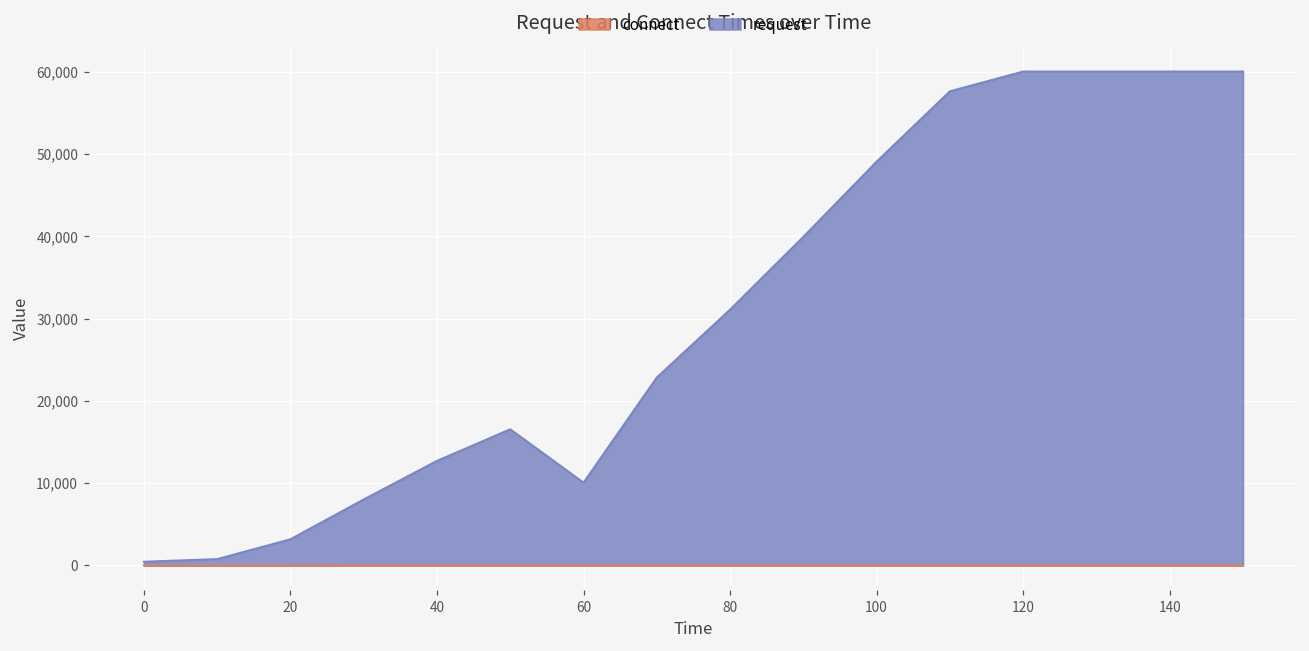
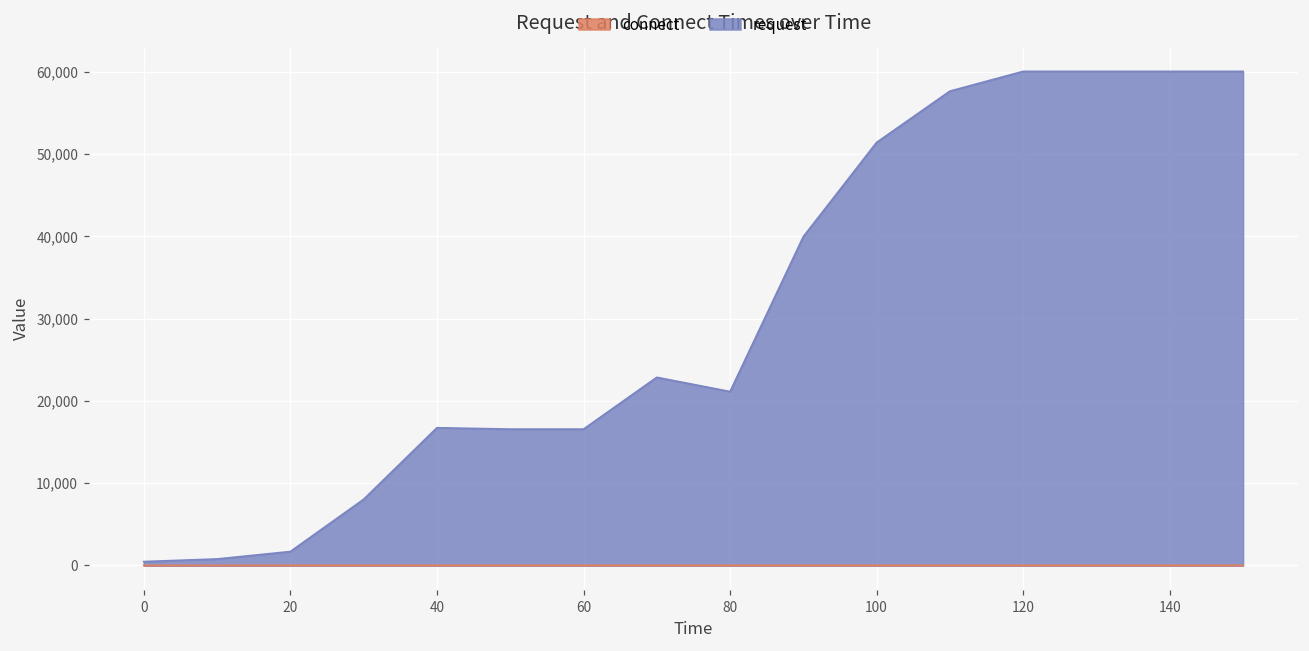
  {
    "connect": {
      "0": "0",
      "20": "0",
      "40": "0",
      "60": "0",
      "80": "0",
      "100": "0",
      "120": "0",
      "140": "0"
    },
    "request": {
      "0": "0",
-     "20": "3,000",
-     "40": "13,000",
-     "60": "10,000",
-     "80": "31,000",
-     "100": "49,000",
+     "20": "2,000",
+     "40": "17,000",
+     "60": "17,000",
+     "80": "21,000",
+     "100": "51,000",
      "120": "60,000",
      "140": "60,000"
    }
  }
